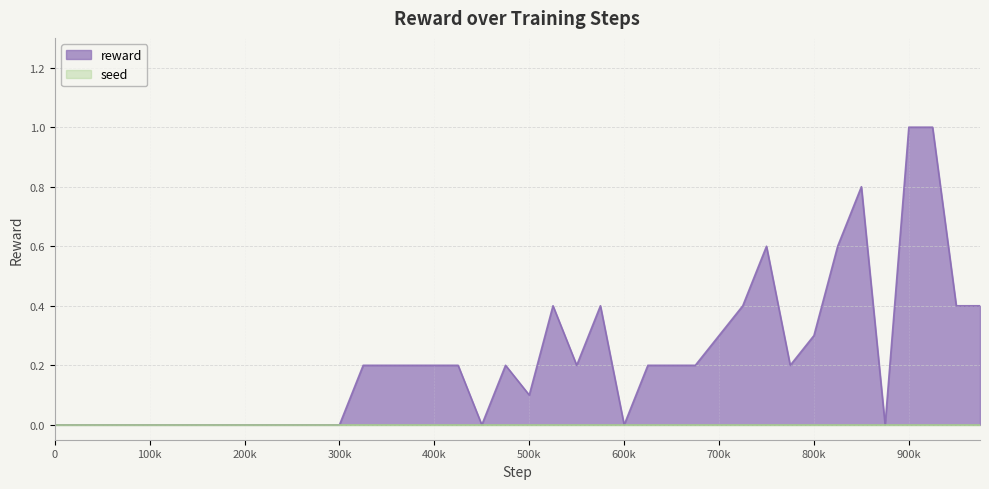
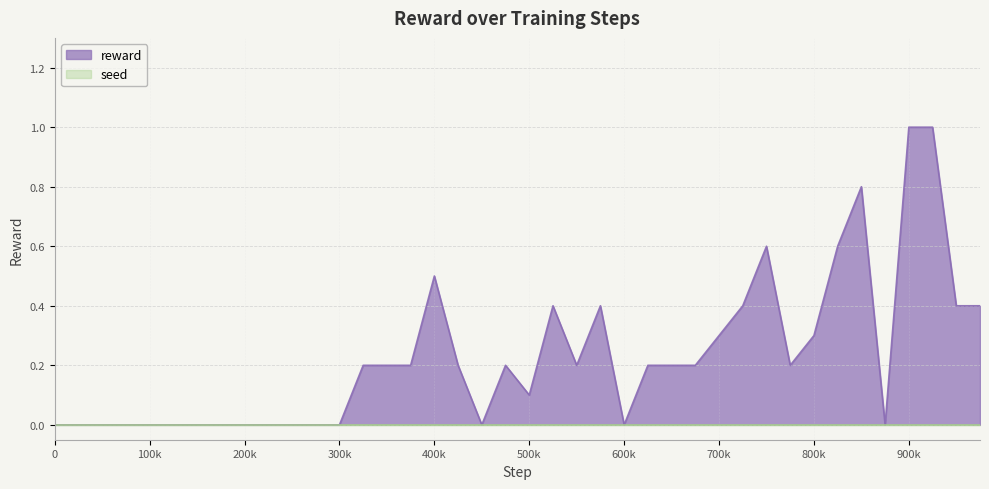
  {
    "reward": {
-     "400k": 0.2,
+     "400k": 0.5,
      "500k": 0.1,
      "700k": 0.3,
      "800k": 0.3,
      "900k": 1.0
    },
    "seed": {
      "400k": 0.0,
      "500k": 0.0,
      "700k": 0.0,
      "800k": 0.0,
      "900k": 0.0
    }
  }
